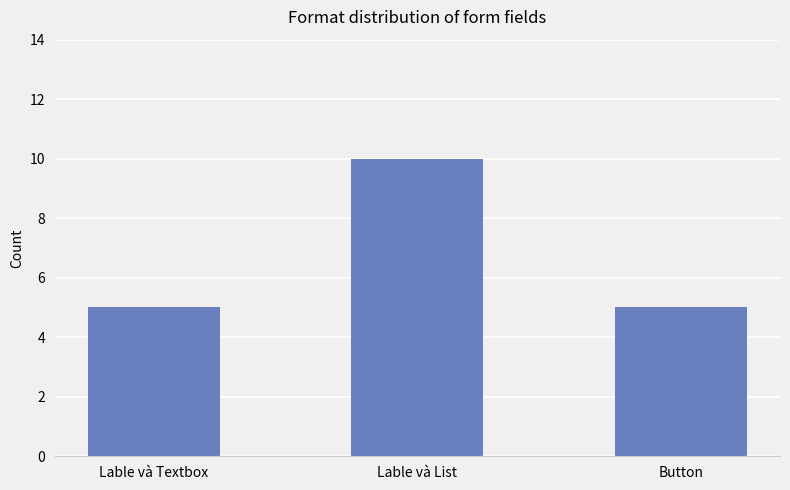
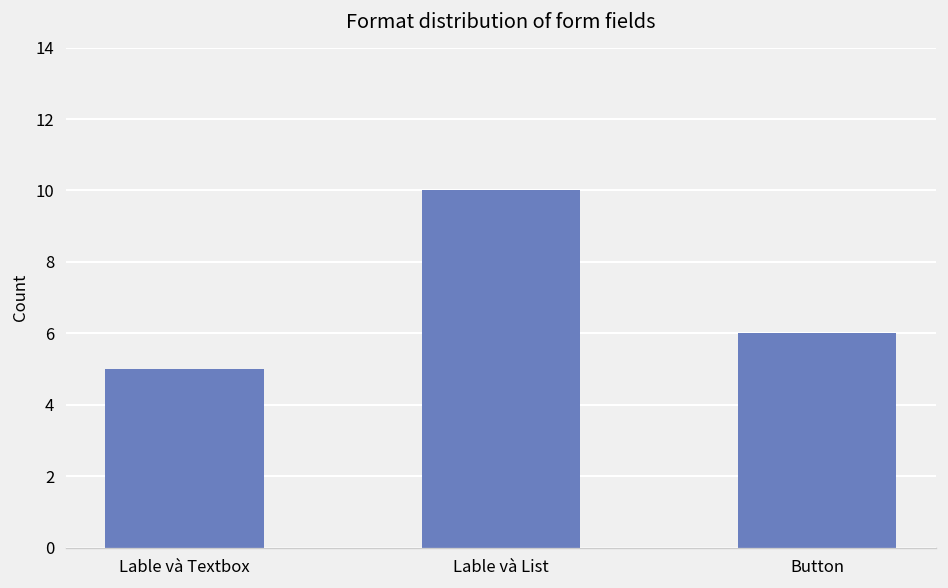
  {
    "Lable và Textbox": 5,
    "Lable và List": 10,
-   "Button": 5
+   "Button": 6
  }
